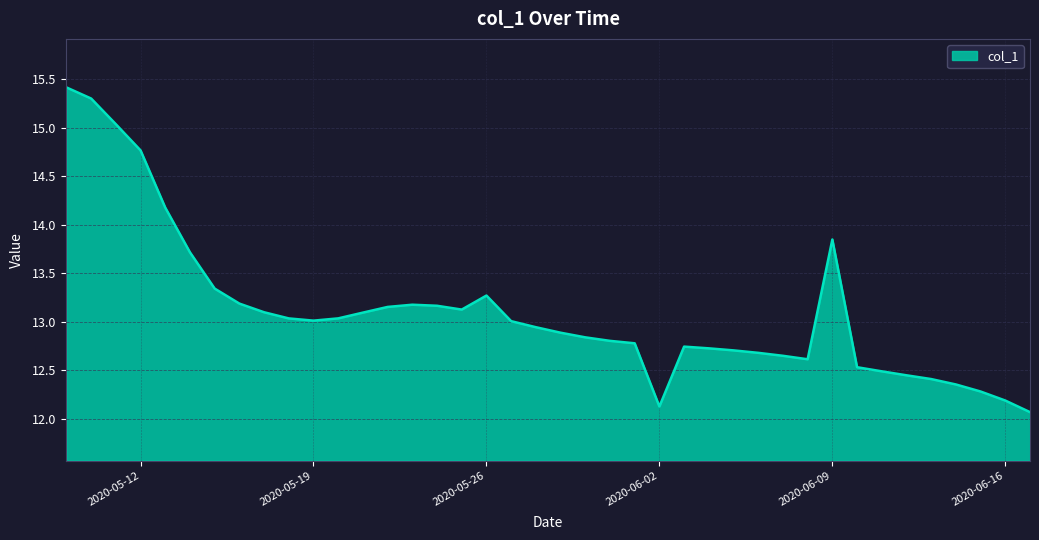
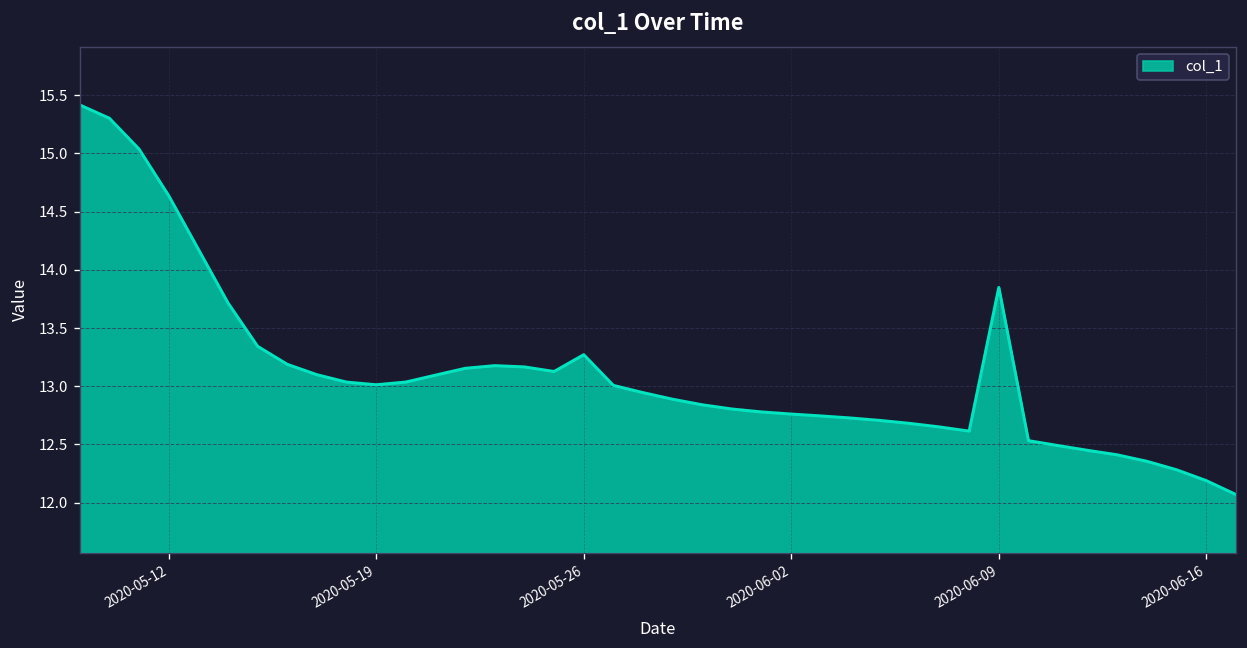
  {
-   "2020-05-12": 14.8,
+   "2020-05-12": 14.6,
    "2020-05-19": 13.0,
    "2020-05-26": 13.3,
-   "2020-06-02": 12.1,
+   "2020-06-02": 12.8,
    "2020-06-09": 13.8,
    "2020-06-16": 12.2
  }
